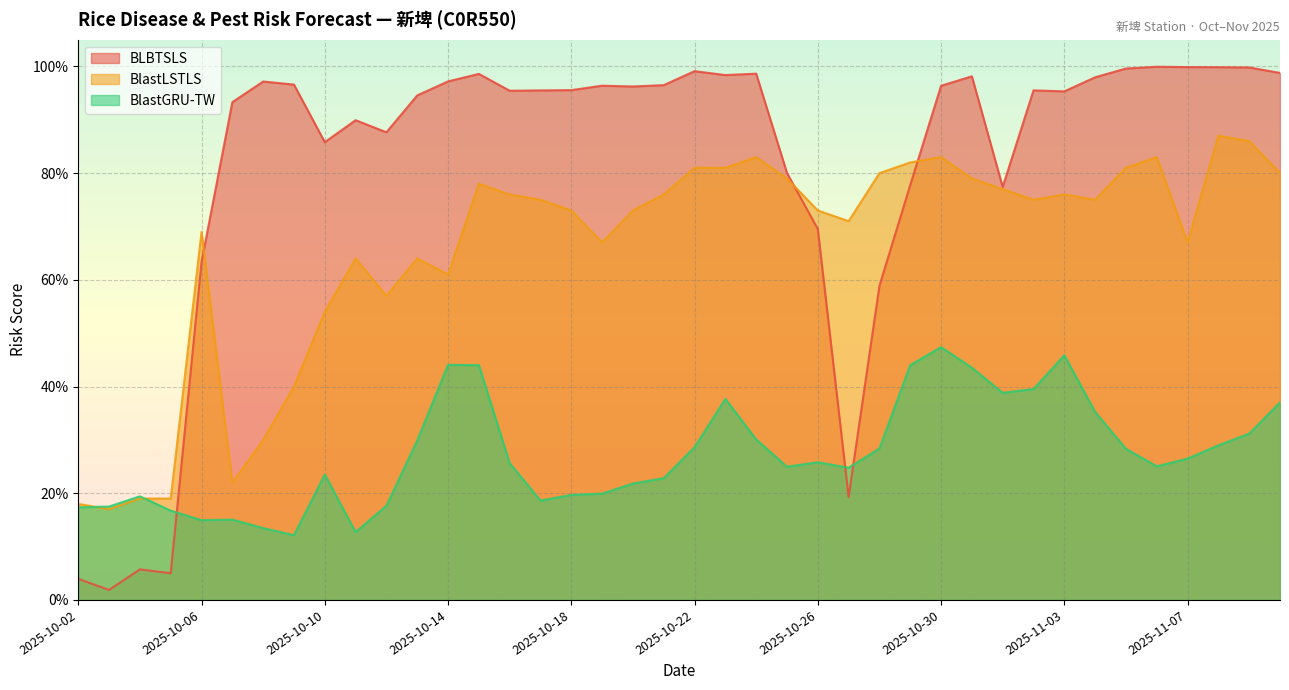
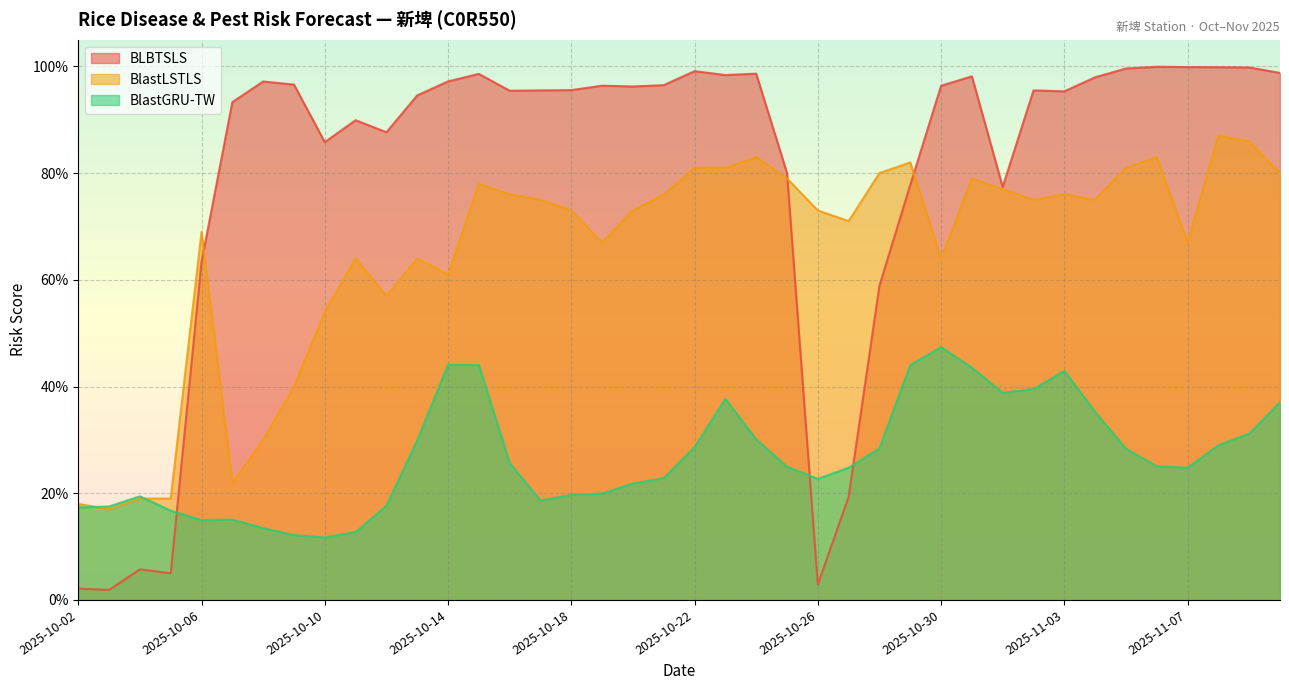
  {
    "BLBTSLS": {
-     "2025-10-02": "4%",
+     "2025-10-02": "2%",
      "2025-10-06": "63%",
      "2025-10-10": "86%",
      "2025-10-14": "97%",
      "2025-10-18": "96%",
      "2025-10-22": "99%",
-     "2025-10-26": "70%",
+     "2025-10-26": "3%",
      "2025-10-30": "96%",
      "2025-11-03": "95%",
      "2025-11-07": "100%"
    },
    "BlastLSTLS": {
      "2025-10-02": "18%",
      "2025-10-06": "69%",
      "2025-10-10": "54%",
      "2025-10-14": "61%",
      "2025-10-18": "73%",
      "2025-10-22": "81%",
      "2025-10-26": "73%",
-     "2025-10-30": "83%",
+     "2025-10-30": "64%",
      "2025-11-03": "76%",
      "2025-11-07": "67%"
    },
    "BlastGRU-TW": {
      "2025-10-02": "17%",
      "2025-10-06": "15%",
-     "2025-10-10": "23%",
+     "2025-10-10": "12%",
      "2025-10-14": "44%",
      "2025-10-18": "20%",
      "2025-10-22": "29%",
-     "2025-10-26": "26%",
+     "2025-10-26": "23%",
      "2025-10-30": "47%",
-     "2025-11-03": "46%",
-     "2025-11-07": "26%"
+     "2025-11-03": "43%",
+     "2025-11-07": "25%"
    }
  }
